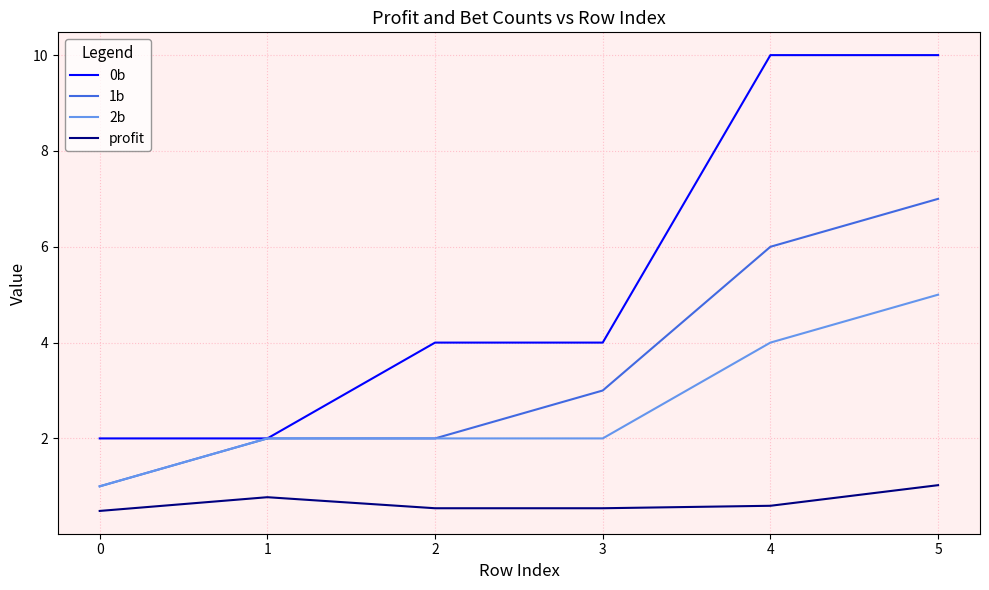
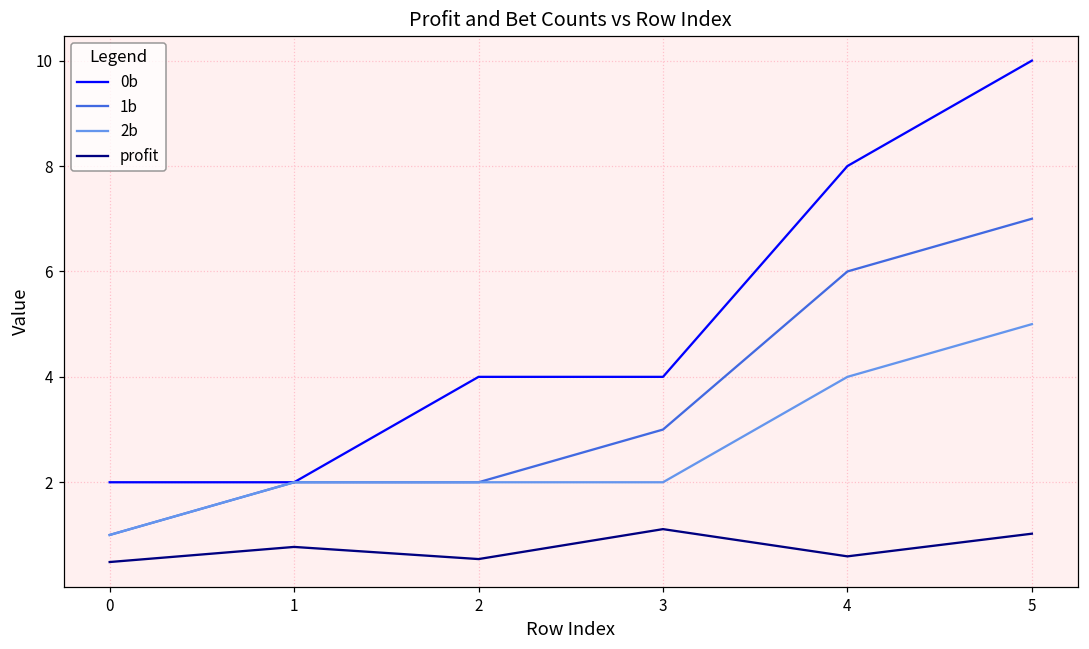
  {
    "0b": {
      "0": 2,
      "2": 4,
      "3": 4,
-     "4": 10,
+     "4": 8,
      "5": 10
    },
    "profit": {
      "0": 0.5,
      "1": 0.8,
      "2": 0.5,
-     "3": 0.5,
+     "3": 1.1,
      "4": 0.6,
      "5": 1.0
    }
  }
